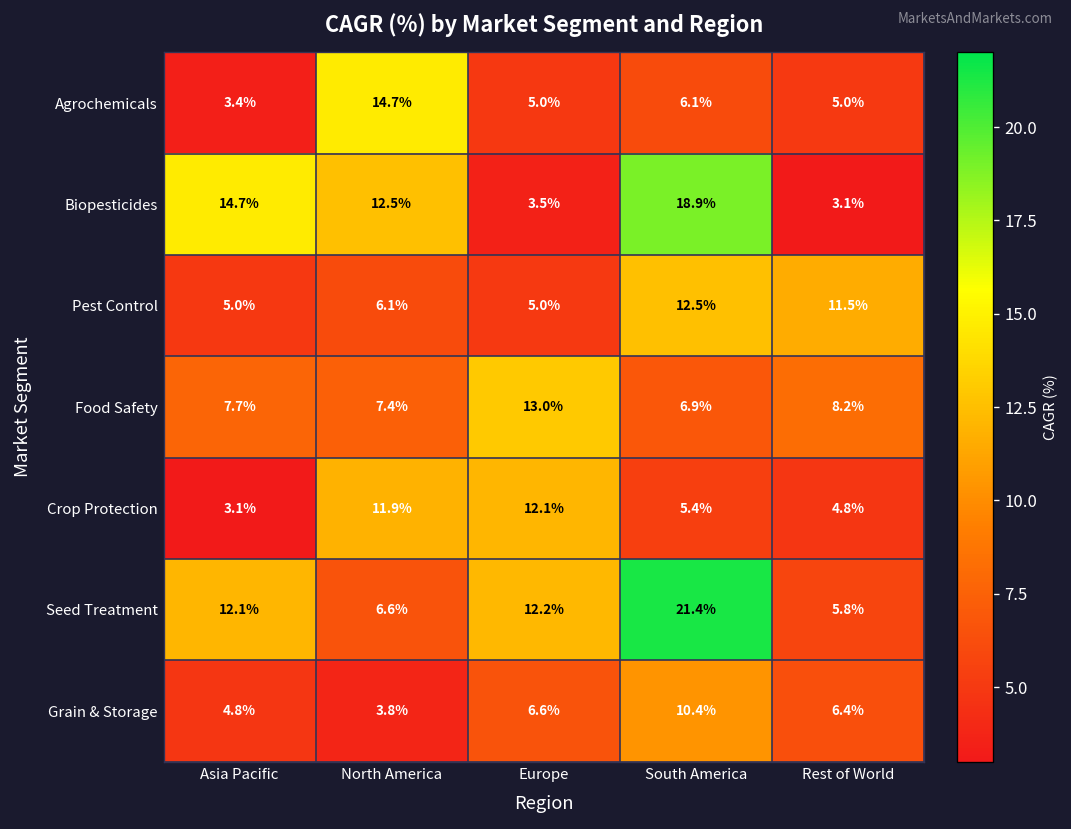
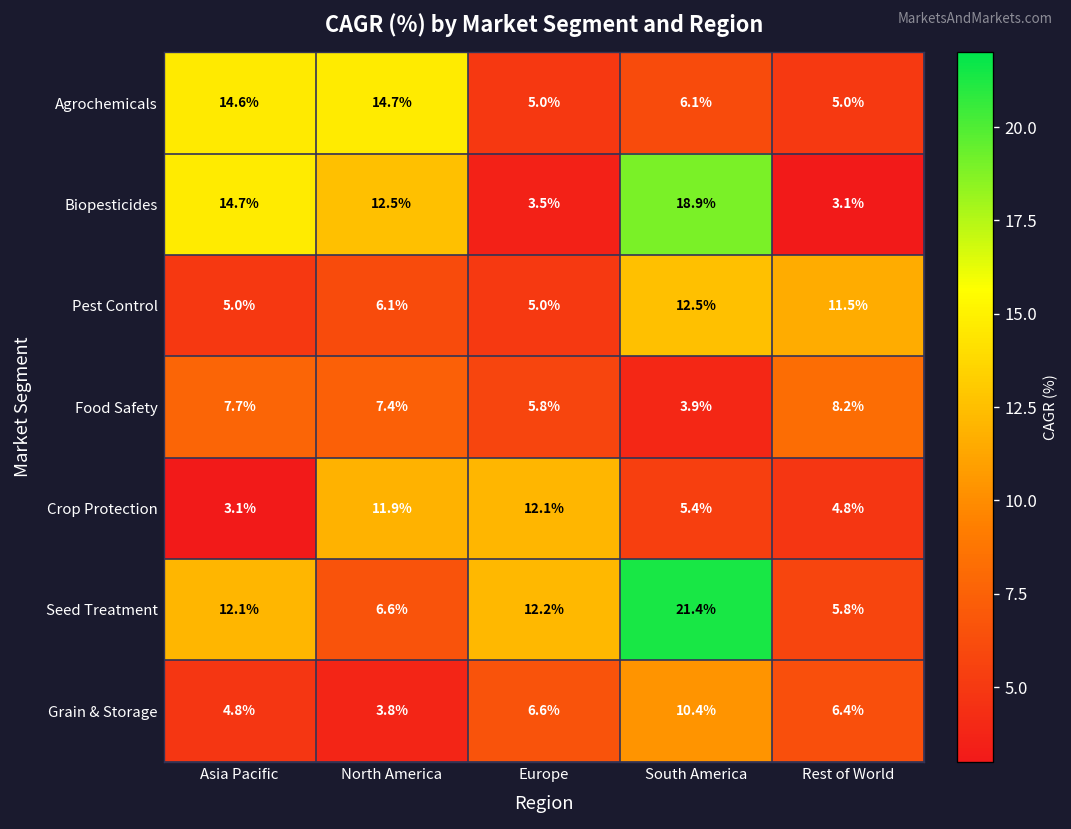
  {
    "Agrochemicals": {
-     "Asia Pacific": "3.4%",
+     "Asia Pacific": "14.6%",
      "North America": "14.7%",
      "Europe": "5.0%",
      "South America": "6.1%",
      "Rest of World": "5.0%"
    },
    "Biopesticides": {
      "Asia Pacific": "14.7%",
      "North America": "12.5%",
      "Europe": "3.5%",
      "South America": "18.9%",
      "Rest of World": "3.1%"
    },
    "Pest Control": {
      "Asia Pacific": "5.0%",
      "North America": "6.1%",
      "Europe": "5.0%",
      "South America": "12.5%",
      "Rest of World": "11.5%"
    },
    "Food Safety": {
      "Asia Pacific": "7.7%",
      "North America": "7.4%",
-     "Europe": "13.0%",
-     "South America": "6.9%",
+     "Europe": "5.8%",
+     "South America": "3.9%",
      "Rest of World": "8.2%"
    },
    "Crop Protection": {
      "Asia Pacific": "3.1%",
      "North America": "11.9%",
      "Europe": "12.1%",
      "South America": "5.4%",
      "Rest of World": "4.8%"
    },
    "Seed Treatment": {
      "Asia Pacific": "12.1%",
      "North America": "6.6%",
      "Europe": "12.2%",
      "South America": "21.4%",
      "Rest of World": "5.8%"
    },
    "Grain & Storage": {
      "Asia Pacific": "4.8%",
      "North America": "3.8%",
      "Europe": "6.6%",
      "South America": "10.4%",
      "Rest of World": "6.4%"
    }
  }
